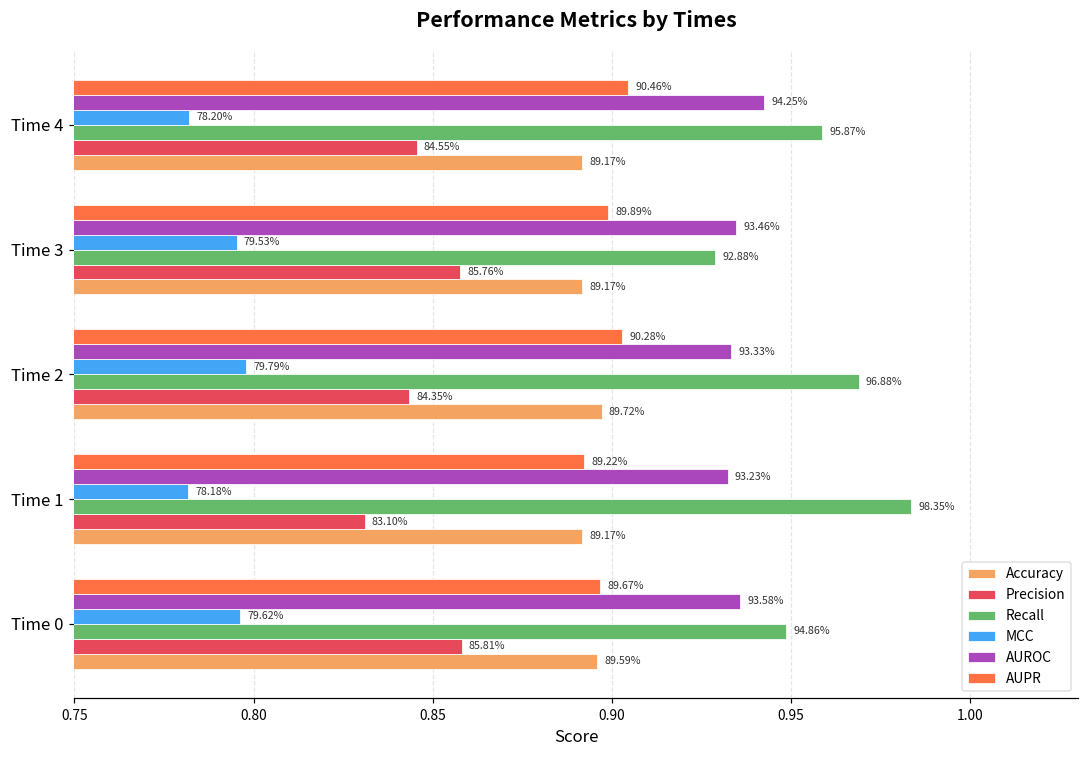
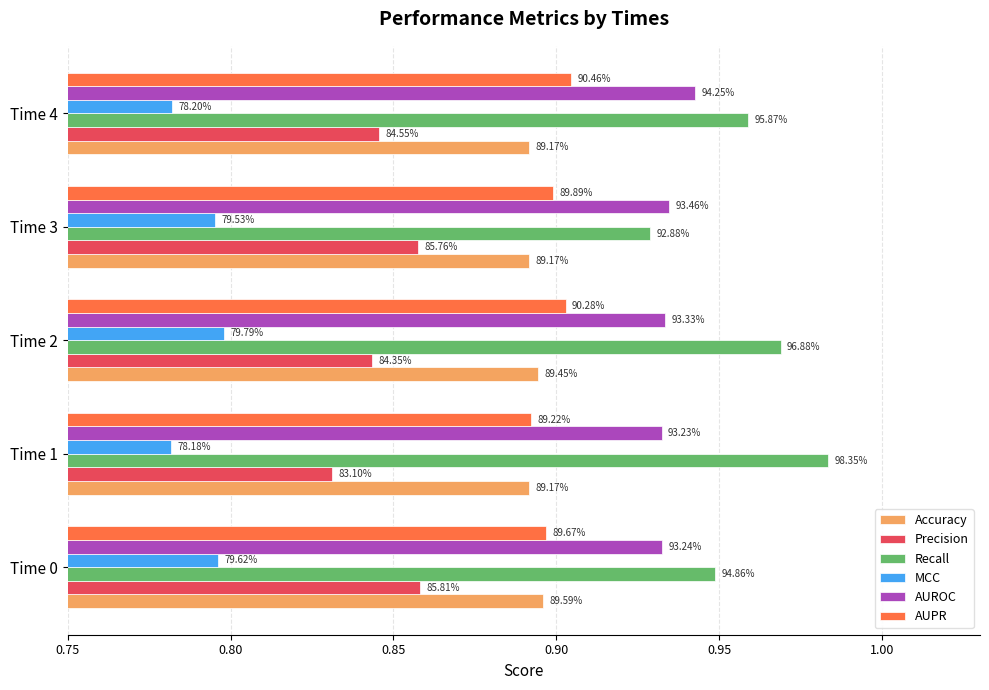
  {
    "Accuracy": {
      "Time 4": "89.17%",
      "Time 3": "89.17%",
-     "Time 2": "89.72%",
+     "Time 2": "89.45%",
      "Time 1": "89.17%",
      "Time 0": "89.59%"
    },
    "Recall": {
      "Time 4": "95.87%",
      "Time 3": "92.88%",
      "Time 2": "96.88%",
      "Time 1": "98.35%",
      "Time 0": "94.86%"
    },
    "MCC": {
      "Time 4": "78.20%",
      "Time 3": "79.53%",
      "Time 2": "79.79%",
      "Time 1": "78.18%",
      "Time 0": "79.62%"
    },
    "AUROC": {
      "Time 4": "94.25%",
      "Time 3": "93.46%",
      "Time 2": "93.33%",
      "Time 1": "93.23%",
-     "Time 0": "93.58%"
+     "Time 0": "93.24%"
    }
  }
